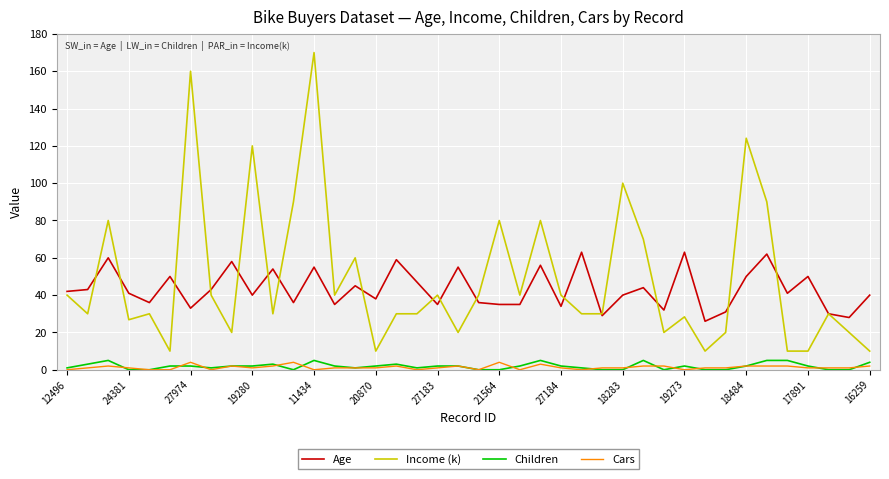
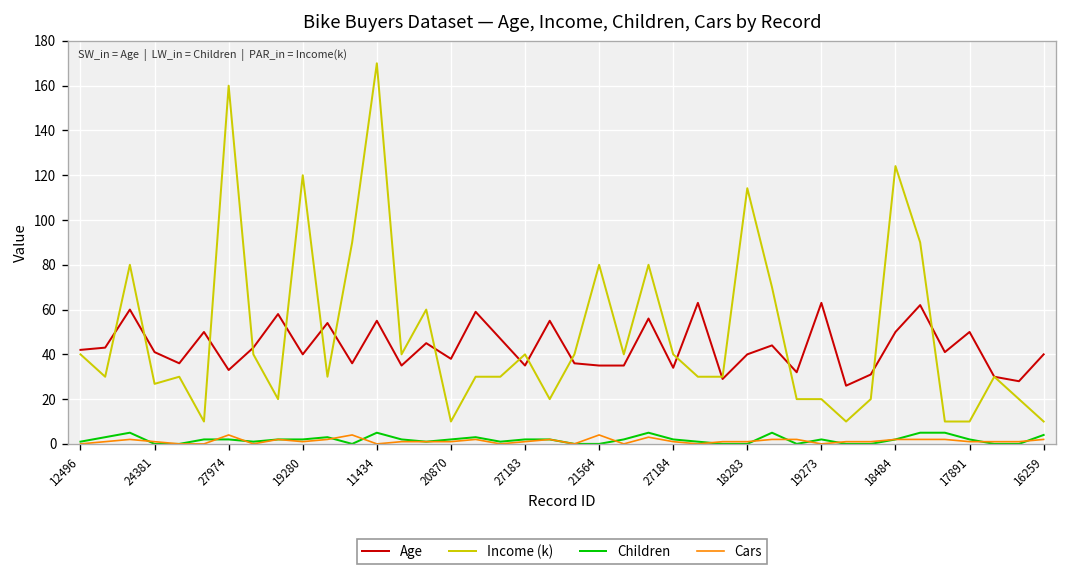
  {
    "Age": {
      "12496": 42,
      "24381": 41,
      "27974": 33,
      "19280": 40,
      "11434": 55,
      "20870": 38,
      "27183": 35,
      "21564": 35,
      "27184": 34,
      "18283": 40,
      "19273": 63,
      "18484": 50,
      "17891": 50,
      "16259": 40
    },
    "Income (k)": {
      "12496": 40,
      "24381": 27,
      "27974": 160,
      "19280": 120,
      "11434": 170,
      "20870": 10,
      "27183": 40,
      "21564": 80,
      "27184": 40,
-     "18283": 100,
-     "19273": 28,
+     "18283": 114,
+     "19273": 20,
      "18484": 124,
      "17891": 10,
      "16259": 10
    },
    "Children": {
      "27974": 2,
      "11434": 5,
      "21564": 0,
      "19273": 2,
      "16259": 4
    },
    "Cars": {
      "27974": 4,
      "11434": 0,
      "21564": 4,
      "19273": 0,
      "16259": 2
    }
  }
